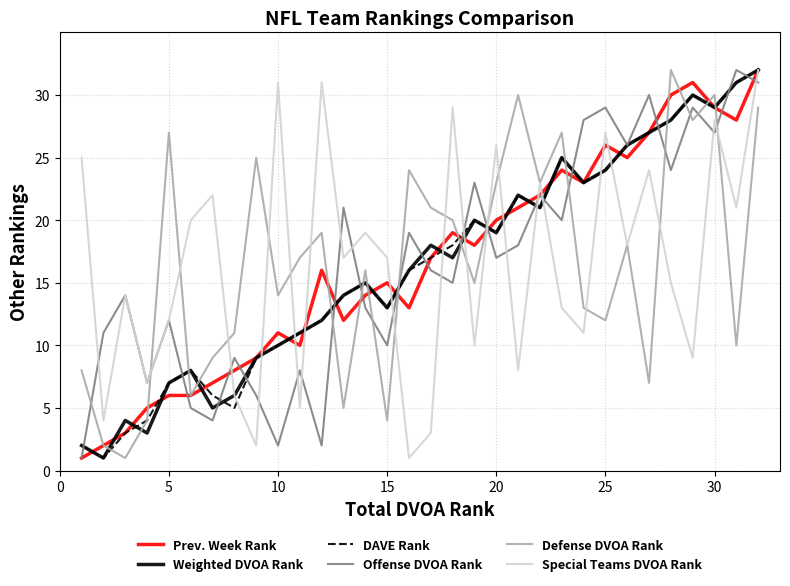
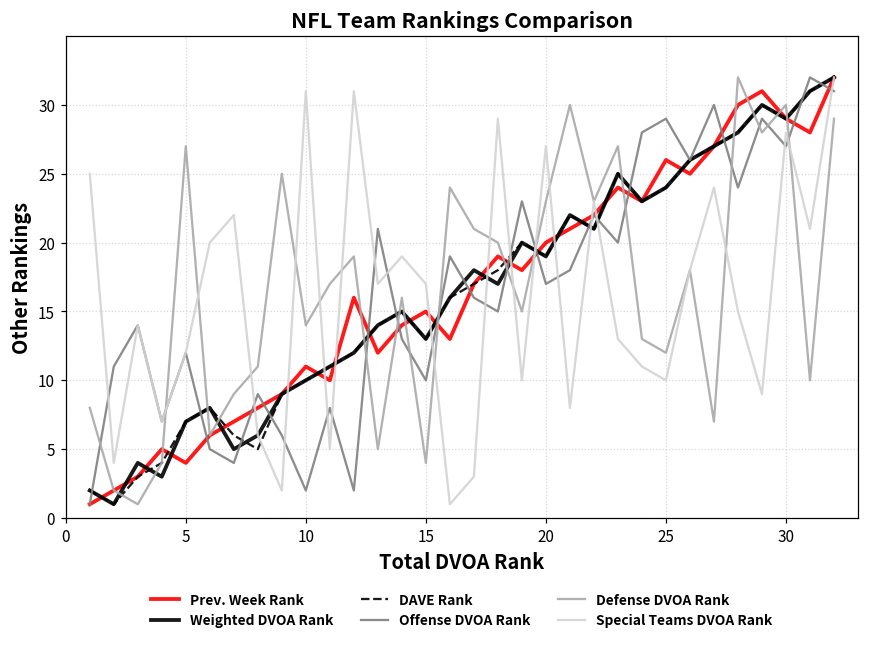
  {
    "Prev. Week Rank": {
-     "5": 6,
+     "5": 4,
      "10": 11,
      "15": 15,
      "20": 20,
      "25": 26
    },
    "Offense DVOA Rank": {
      "10": 2,
      "15": 10,
      "20": 17,
      "25": 29,
      "30": 27
    },
    "Defense DVOA Rank": {
      "5": 27,
      "10": 14,
      "15": 4,
      "20": 23,
      "25": 12,
      "30": 30
    },
    "Special Teams DVOA Rank": {
      "10": 31,
      "15": 17,
-     "20": 26,
-     "25": 27,
+     "20": 27,
+     "25": 10,
      "30": 28
    }
  }
